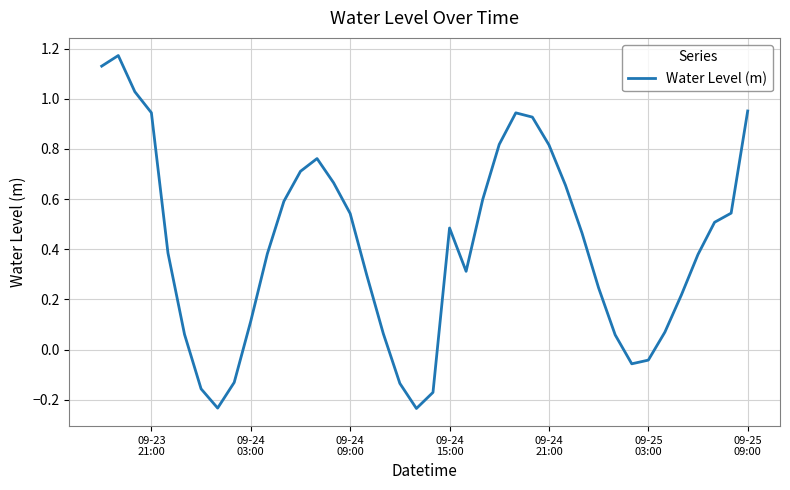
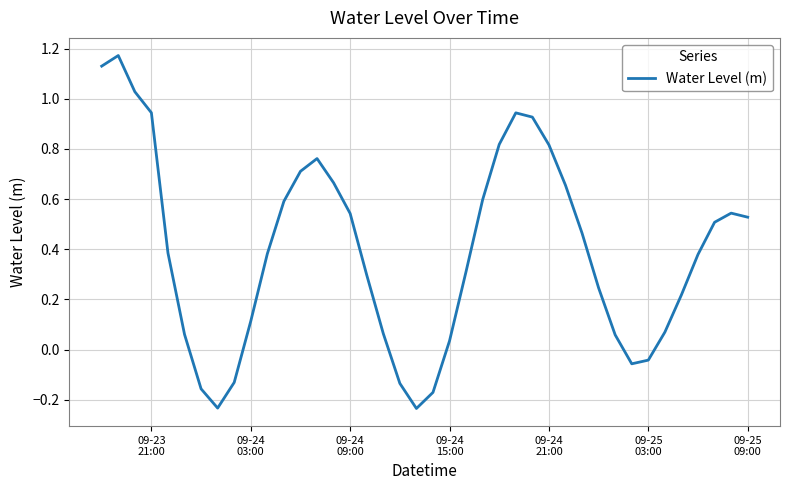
  {
    "09-23 21:00": 0.94,
    "09-24 03:00": 0.11,
    "09-24 09:00": 0.54,
-   "09-24 15:00": 0.48,
+   "09-24 15:00": 0.03,
    "09-24 21:00": 0.82,
    "09-25 03:00": -0.04,
-   "09-25 09:00": 0.95
+   "09-25 09:00": 0.53
  }
